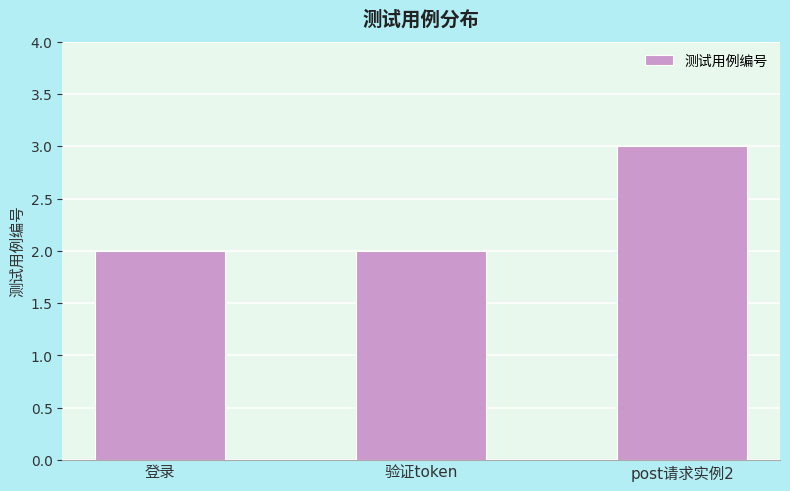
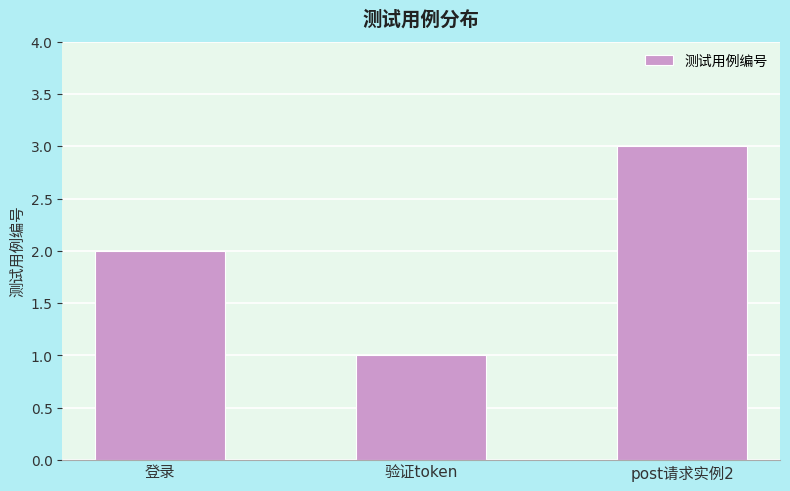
  {
    "登录": 2,
-   "验证token": 2,
+   "验证token": 1,
    "post请求实例2": 3
  }
